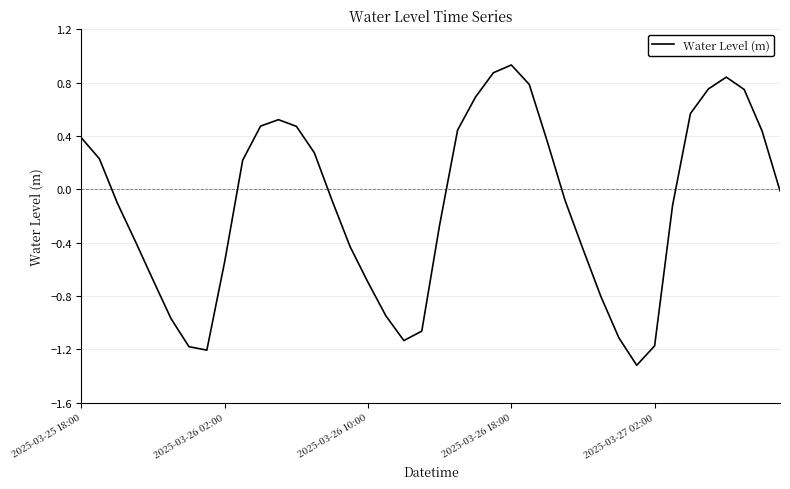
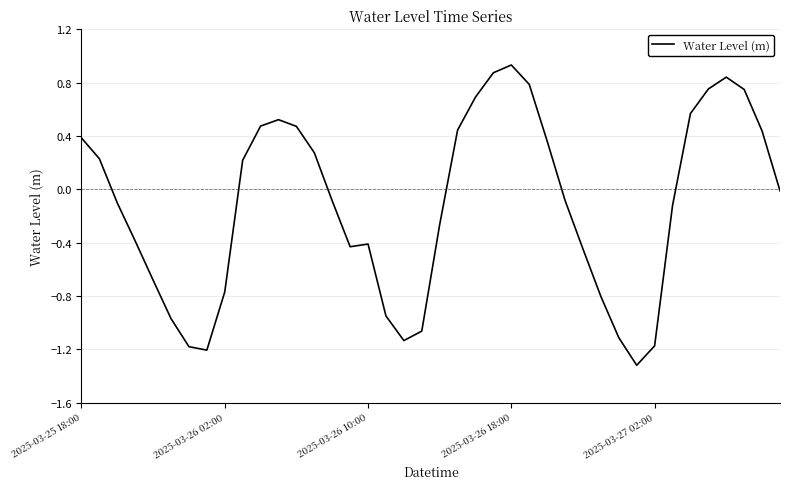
  {
    "2025-03-25 18:00": 0.38,
-   "2025-03-26 02:00": -0.54,
-   "2025-03-26 10:00": -0.70,
+   "2025-03-26 02:00": -0.77,
+   "2025-03-26 10:00": -0.41,
    "2025-03-26 18:00": 0.93,
    "2025-03-27 02:00": -1.17
  }
